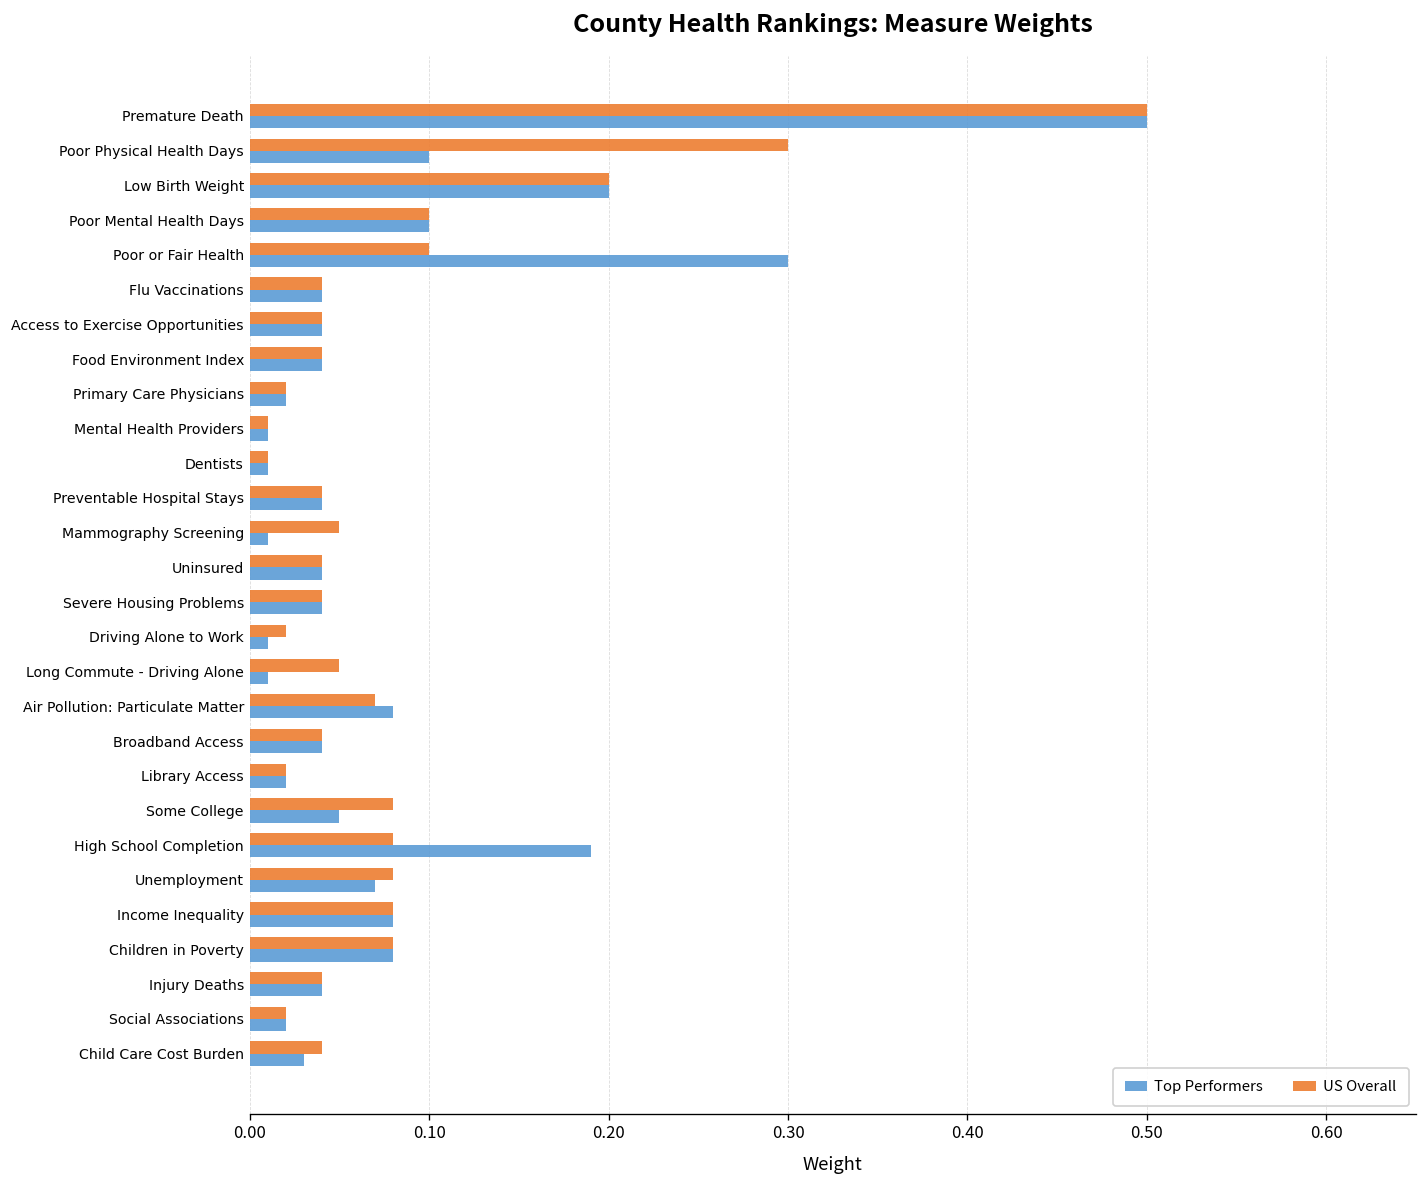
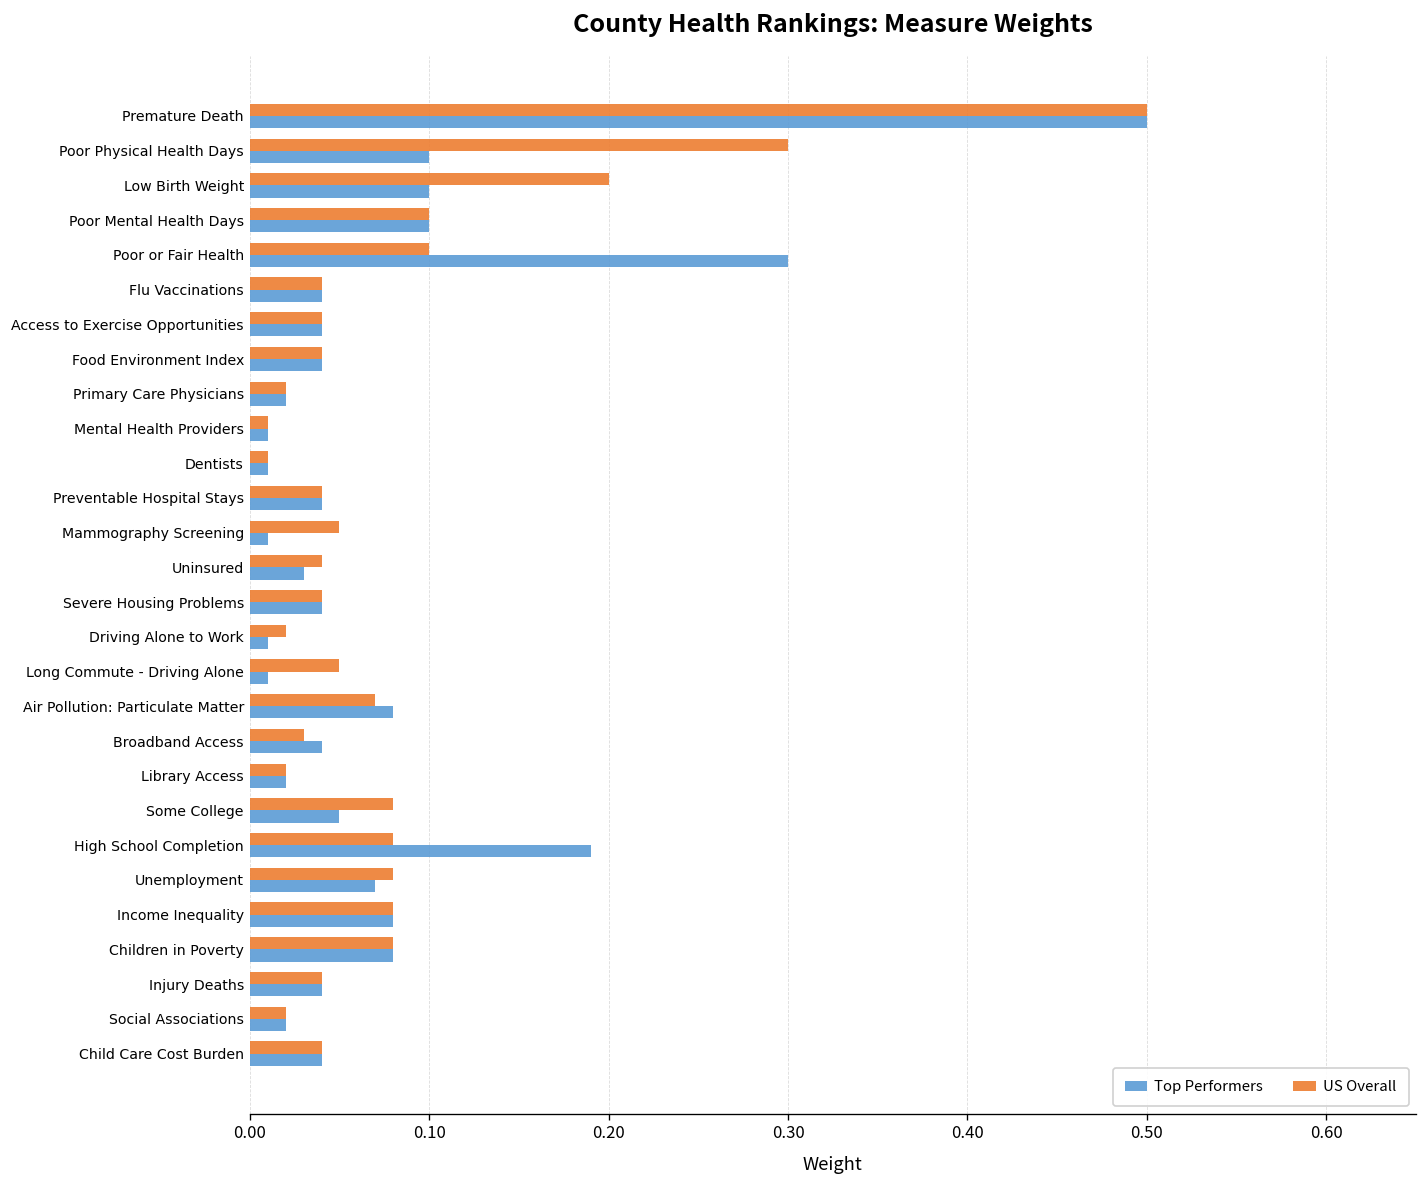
  {
    "Top Performers": {
      "Premature Death": 0.50,
      "Poor Physical Health Days": 0.10,
-     "Low Birth Weight": 0.2,
+     "Low Birth Weight": 0.1,
      "Poor Mental Health Days": 0.10,
      "Poor or Fair Health": 0.30,
      "Flu Vaccinations": 0.04,
      "Access to Exercise Opportunities": 0.04,
      "Food Environment Index": 0.04,
      "Primary Care Physicians": 0.02,
      "Mental Health Providers": 0.01,
      "Dentists": 0.01,
      "Preventable Hospital Stays": 0.04,
      "Mammography Screening": 0.01,
-     "Uninsured": 0.04,
+     "Uninsured": 0.03,
      "Severe Housing Problems": 0.04,
      "Driving Alone to Work": 0.01,
      "Long Commute - Driving Alone": 0.01,
      "Air Pollution: Particulate Matter": 0.08,
      "Broadband Access": 0.04,
      "Library Access": 0.02,
      "Some College": 0.05,
      "High School Completion": 0.19,
      "Unemployment": 0.07,
      "Income Inequality": 0.08,
      "Children in Poverty": 0.08,
      "Injury Deaths": 0.04,
      "Social Associations": 0.02,
-     "Child Care Cost Burden": 0.03
+     "Child Care Cost Burden": 0.04
    },
    "US Overall": {
      "Premature Death": 0.50,
      "Poor Physical Health Days": 0.30,
      "Low Birth Weight": 0.20,
      "Poor Mental Health Days": 0.10,
      "Poor or Fair Health": 0.10,
      "Flu Vaccinations": 0.04,
      "Access to Exercise Opportunities": 0.04,
      "Food Environment Index": 0.04,
      "Primary Care Physicians": 0.02,
      "Mental Health Providers": 0.01,
      "Dentists": 0.01,
      "Preventable Hospital Stays": 0.04,
      "Mammography Screening": 0.05,
      "Uninsured": 0.04,
      "Severe Housing Problems": 0.04,
      "Driving Alone to Work": 0.02,
      "Long Commute - Driving Alone": 0.05,
      "Air Pollution: Particulate Matter": 0.07,
-     "Broadband Access": 0.04,
+     "Broadband Access": 0.03,
      "Library Access": 0.02,
      "Some College": 0.08,
      "High School Completion": 0.08,
      "Unemployment": 0.08,
      "Income Inequality": 0.08,
      "Children in Poverty": 0.08,
      "Injury Deaths": 0.04,
      "Social Associations": 0.02,
      "Child Care Cost Burden": 0.04
    }
  }
